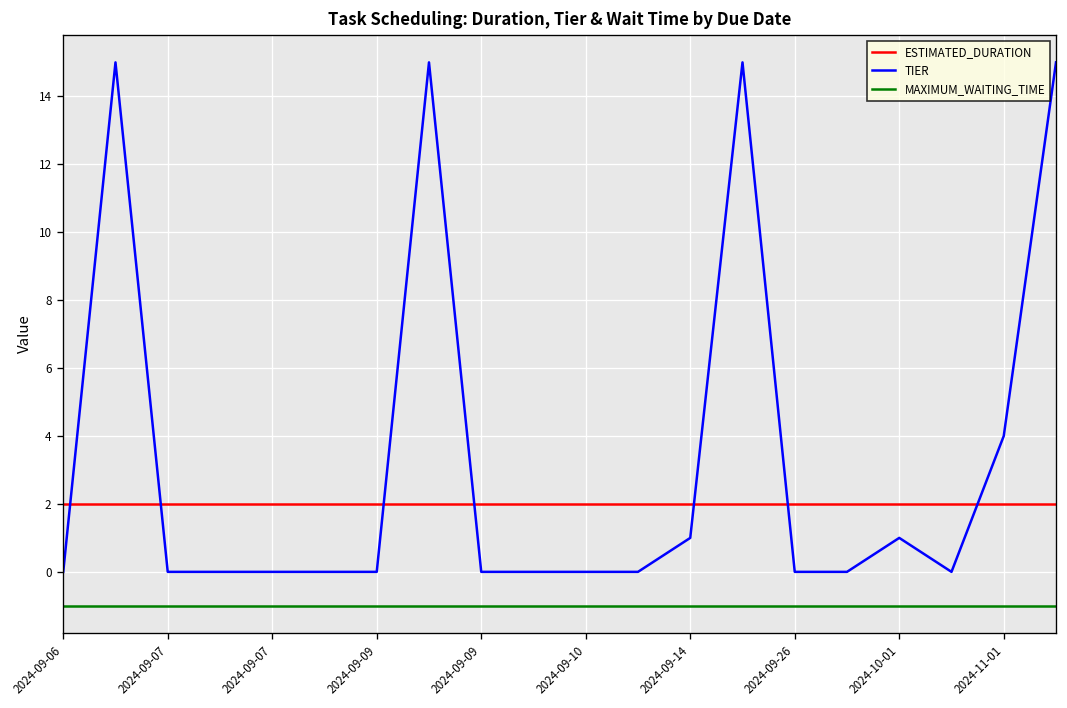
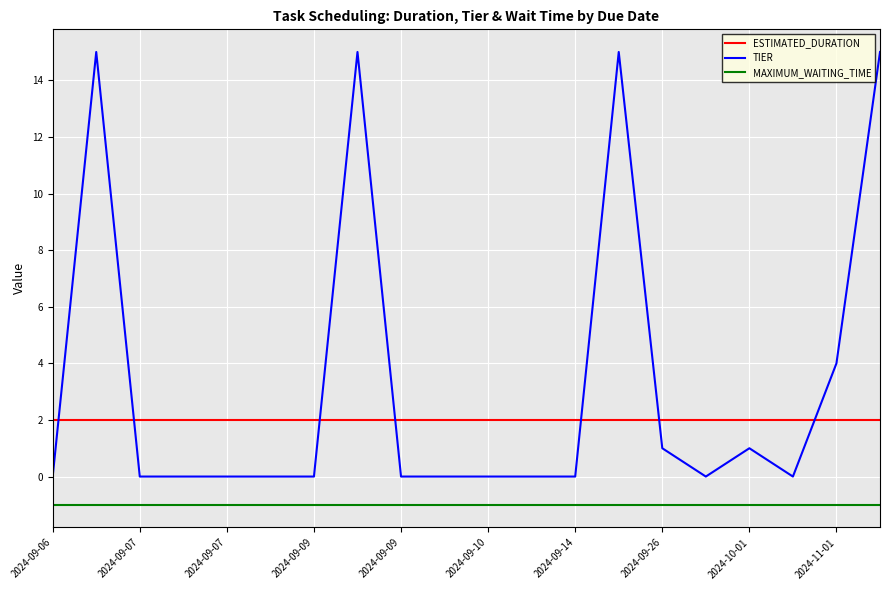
  {
    "ESTIMATED_DURATION": {
      "2024-09-06": 2,
      "2024-09-10": 2,
      "2024-09-14": 2,
      "2024-09-26": 2,
      "2024-10-01": 2,
      "2024-11-01": 2
    },
    "TIER": {
      "2024-09-06": 0,
      "2024-09-10": 0,
-     "2024-09-14": 1,
-     "2024-09-26": 0,
+     "2024-09-14": 0,
+     "2024-09-26": 1,
      "2024-10-01": 1,
      "2024-11-01": 4
    },
    "MAXIMUM_WAITING_TIME": {
      "2024-09-06": -1,
      "2024-09-10": -1,
      "2024-09-14": -1,
      "2024-09-26": -1,
      "2024-10-01": -1,
      "2024-11-01": -1
    }
  }
